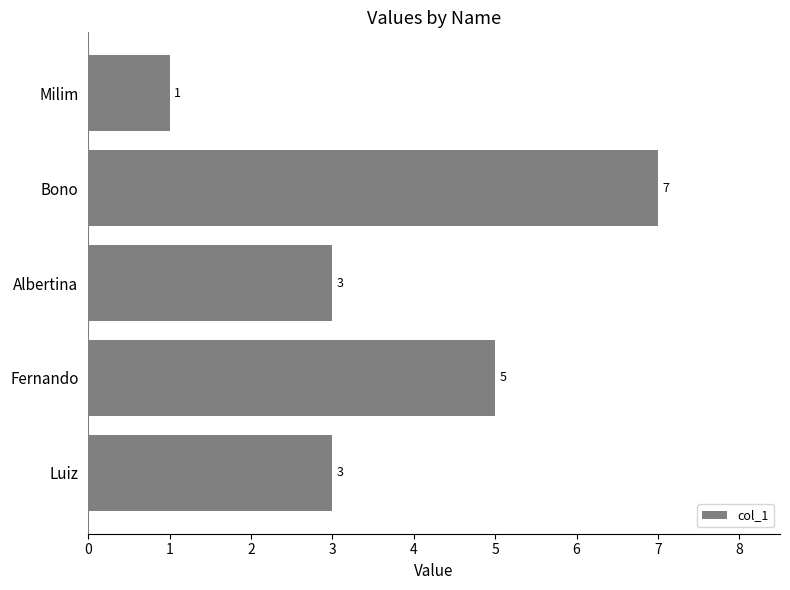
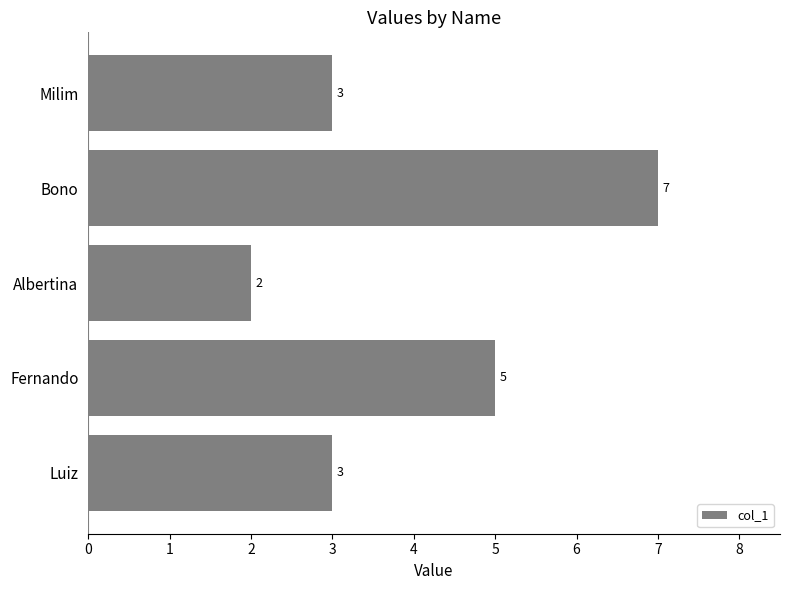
  {
-   "Milim": 1,
+   "Milim": 3,
    "Bono": 7,
-   "Albertina": 3,
+   "Albertina": 2,
    "Fernando": 5,
    "Luiz": 3
  }
